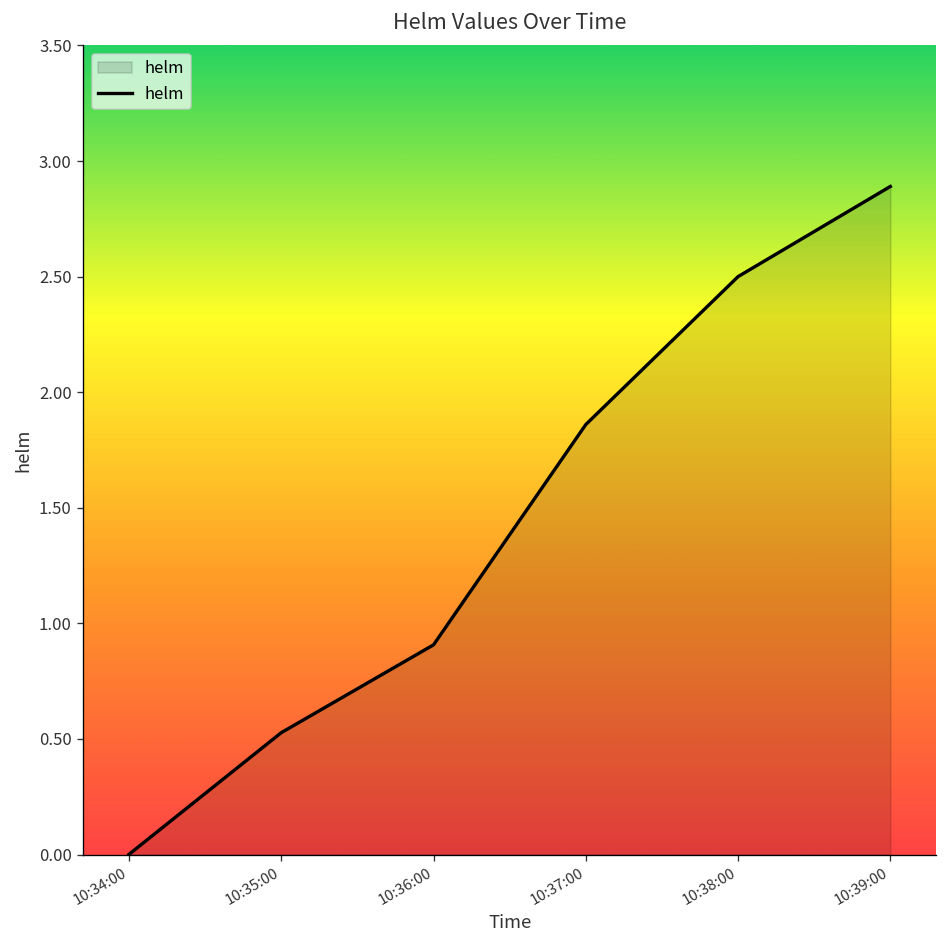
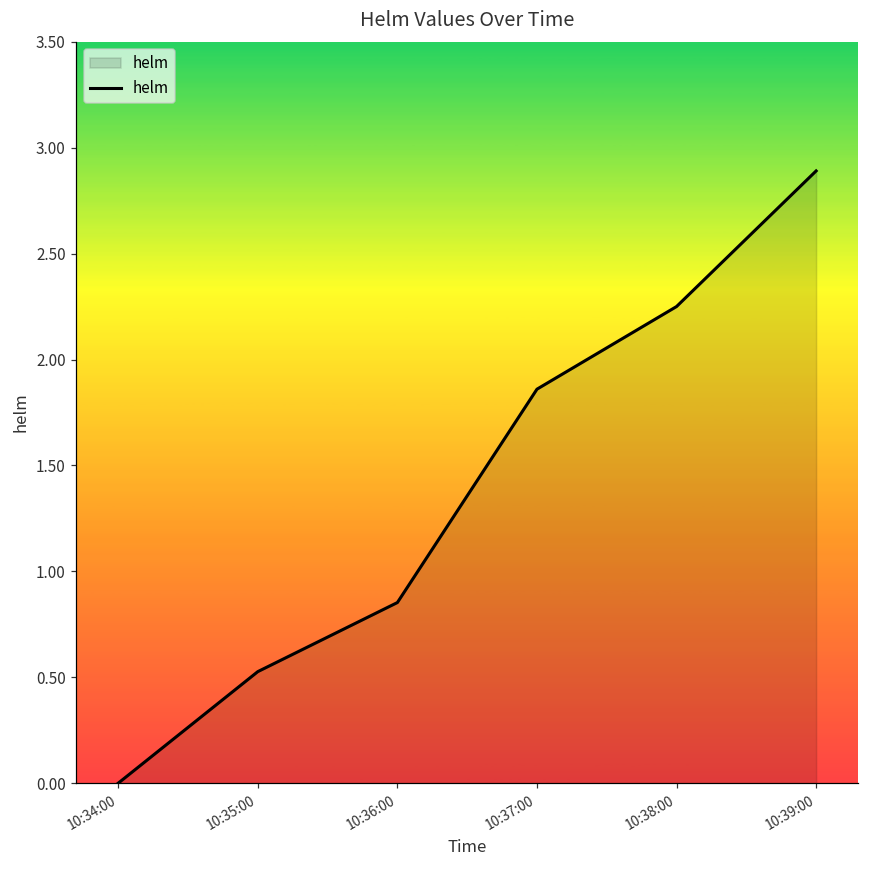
  {
    "10:34:00": 0.00,
    "10:35:00": 0.53,
-   "10:36:00": 0.91,
+   "10:36:00": 0.85,
    "10:37:00": 1.86,
-   "10:38:00": 2.50,
+   "10:38:00": 2.25,
    "10:39:00": 2.89
  }
